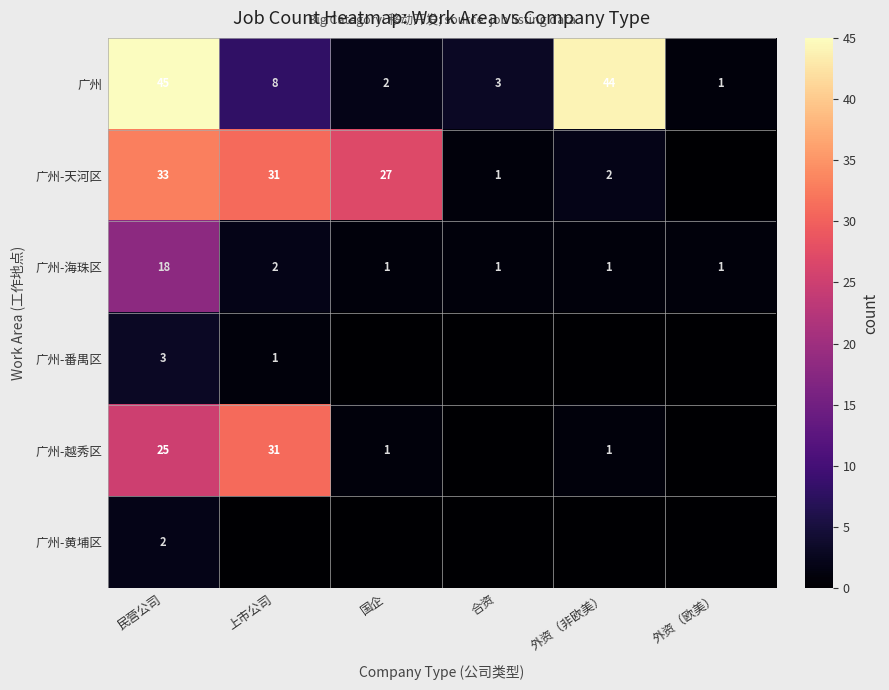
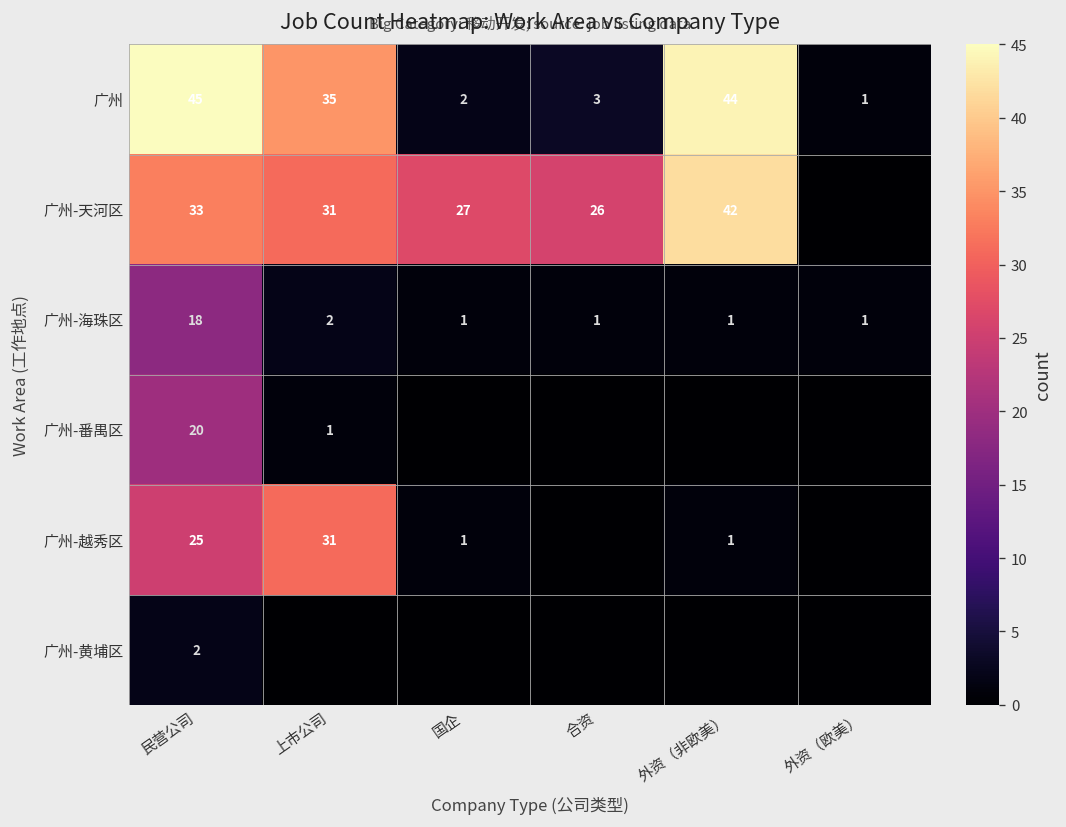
  {
    "广州": {
      "民营公司": 45,
-     "上市公司": 8,
+     "上市公司": 35,
      "国企": 2,
      "合资": 3,
      "外资（非欧美）": 44,
      "外资（欧美）": 1
    },
    "广州-天河区": {
      "民营公司": 33,
      "上市公司": 31,
      "国企": 27,
-     "合资": 1,
-     "外资（非欧美）": 2
+     "合资": 26,
+     "外资（非欧美）": 42
    },
    "广州-海珠区": {
      "民营公司": 18,
      "上市公司": 2,
      "国企": 1,
      "合资": 1,
      "外资（非欧美）": 1,
      "外资（欧美）": 1
    },
    "广州-番禺区": {
-     "民营公司": 3,
+     "民营公司": 20,
      "上市公司": 1
    },
    "广州-越秀区": {
      "民营公司": 25,
      "上市公司": 31,
      "国企": 1,
      "外资（非欧美）": 1
    },
    "广州-黄埔区": {
      "民营公司": 2
    }
  }
